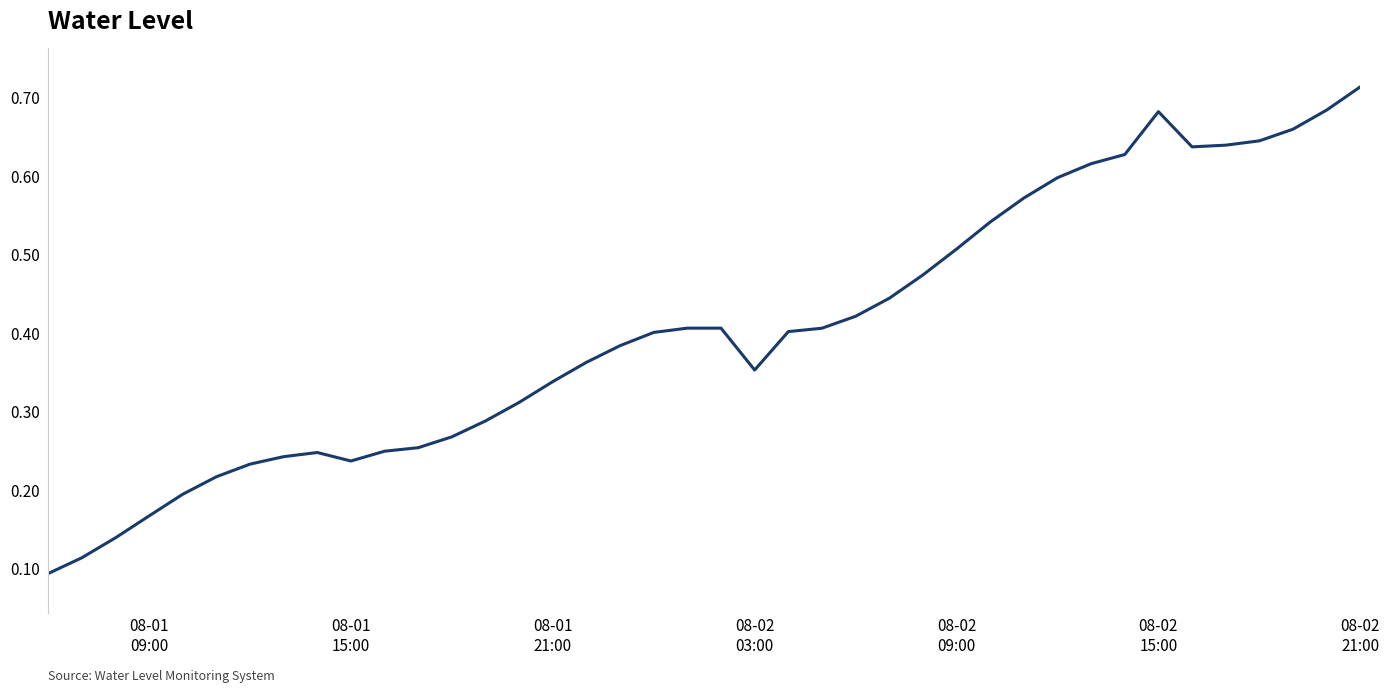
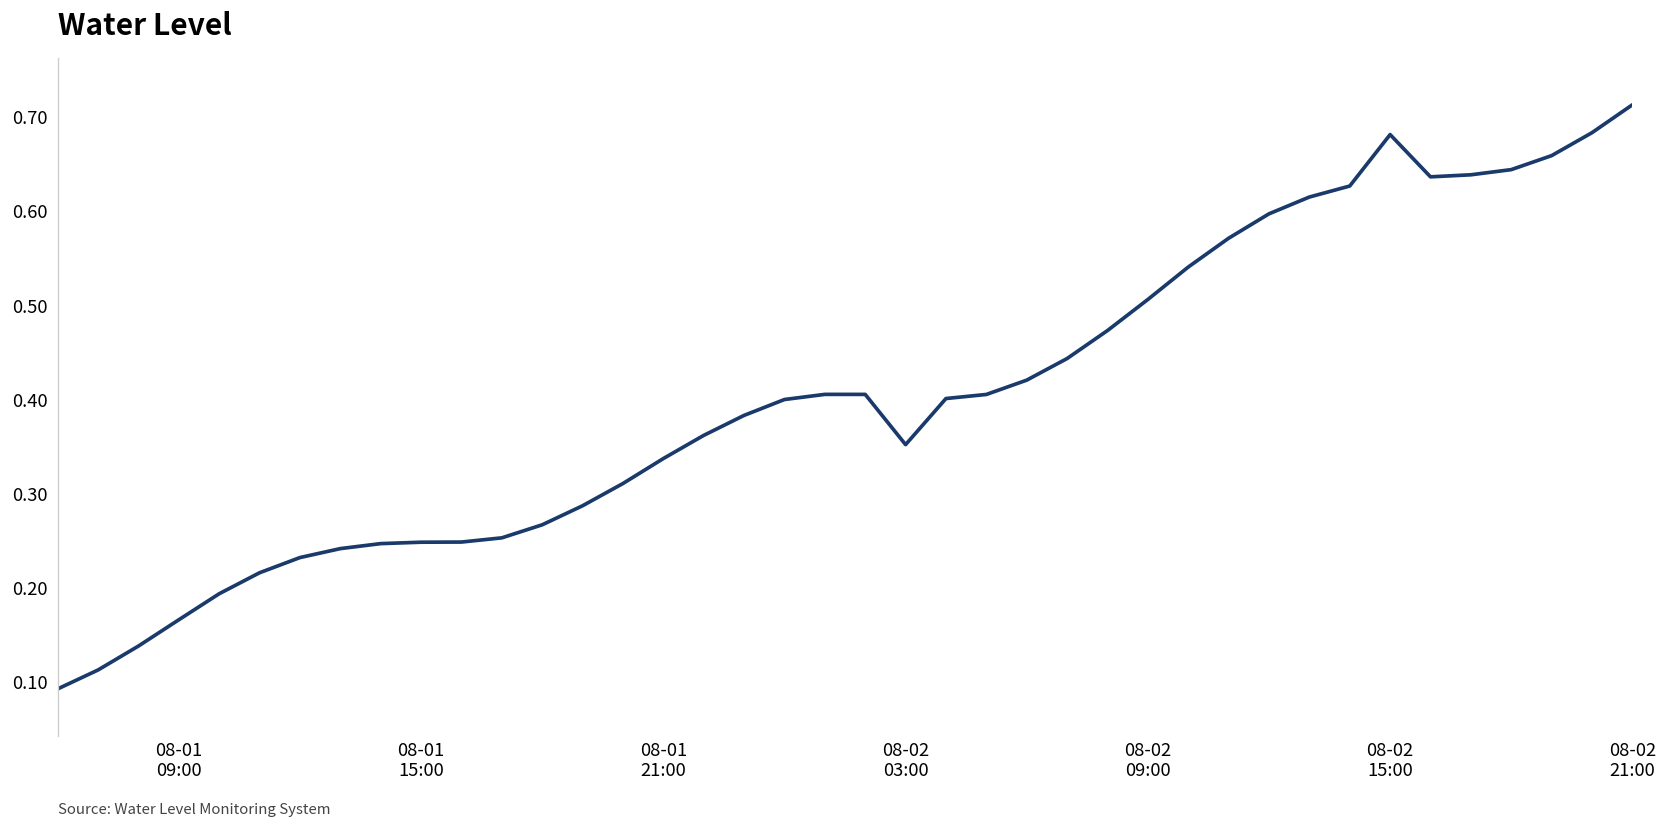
  {
    "08-01 09:00": 0.17,
-   "08-01 15:00": 0.24,
+   "08-01 15:00": 0.25,
    "08-01 21:00": 0.34,
    "08-02 03:00": 0.35,
    "08-02 09:00": 0.51,
    "08-02 15:00": 0.68,
    "08-02 21:00": 0.71
  }
